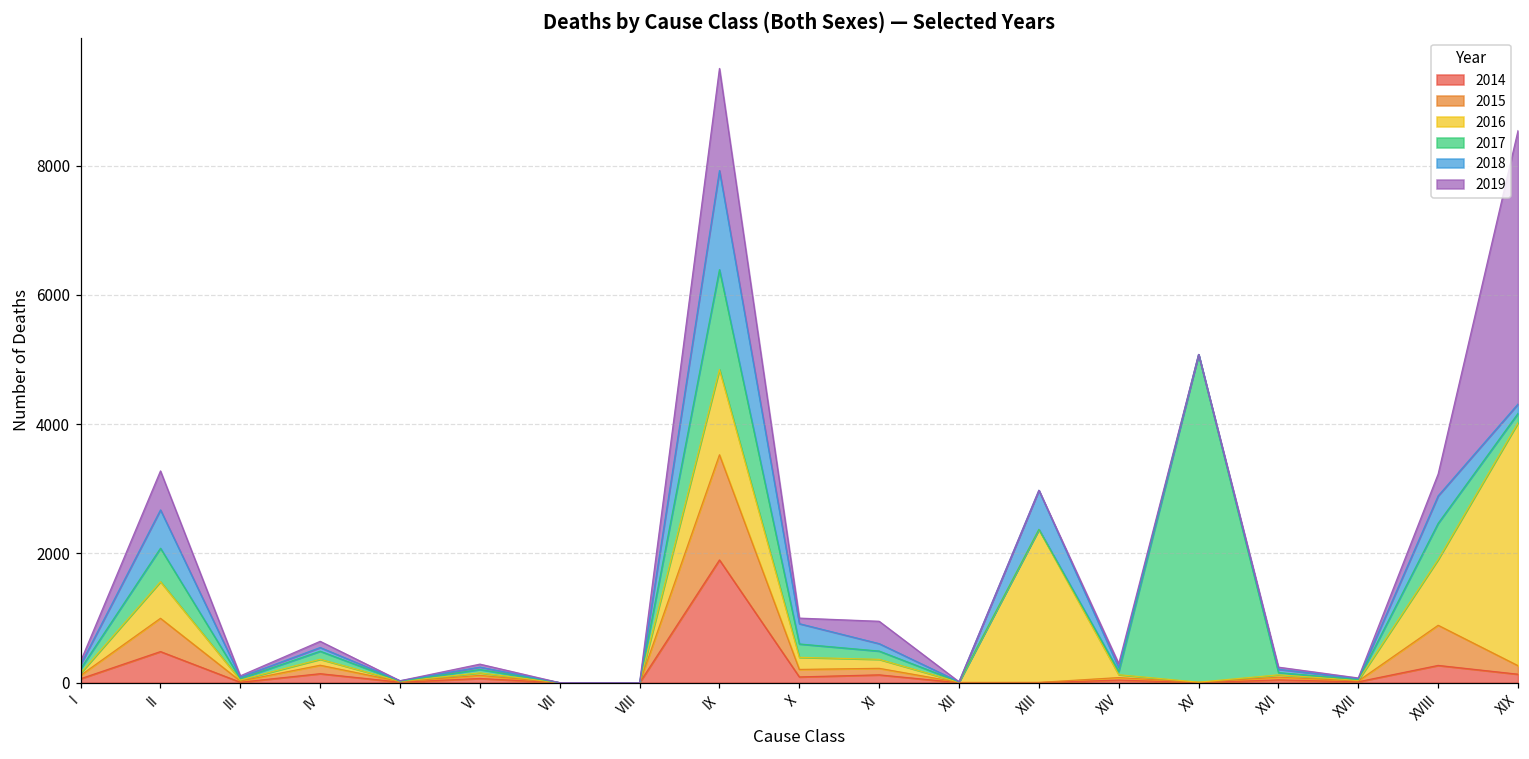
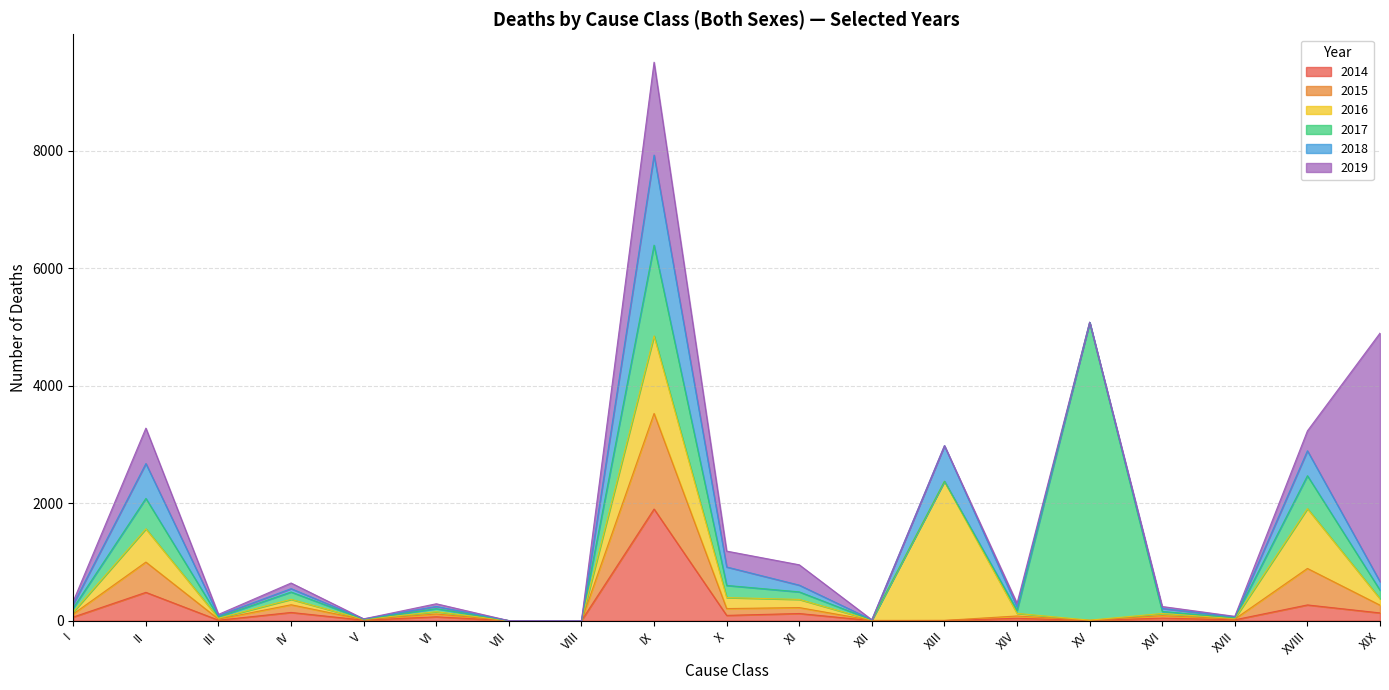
  {
    "2016": {
      "II": 600,
      "IV": 100,
      "IX": 1300,
      "X": 200,
      "XI": 100,
      "XIV": 0,
      "XVIII": 1000,
-     "XIX": 3800
+     "XIX": 100
    },
    "2017": {
      "I": 100,
      "II": 500,
      "IV": 100,
      "IX": 1500,
      "X": 200,
      "XI": 100,
      "XIV": 100,
      "XVIII": 600,
      "XIX": 100
    },
    "2018": {
      "I": 100,
      "II": 600,
      "IV": 100,
      "IX": 1500,
      "X": 300,
      "XI": 100,
      "XIV": 100,
      "XVIII": 400,
      "XIX": 100
    },
    "2019": {
      "I": 100,
      "II": 600,
      "IV": 100,
      "VI": 0,
      "IX": 1600,
-     "X": 100,
+     "X": 300,
      "XI": 300,
      "XIV": 100,
      "XVIII": 300,
      "XIX": 4200
    }
  }
